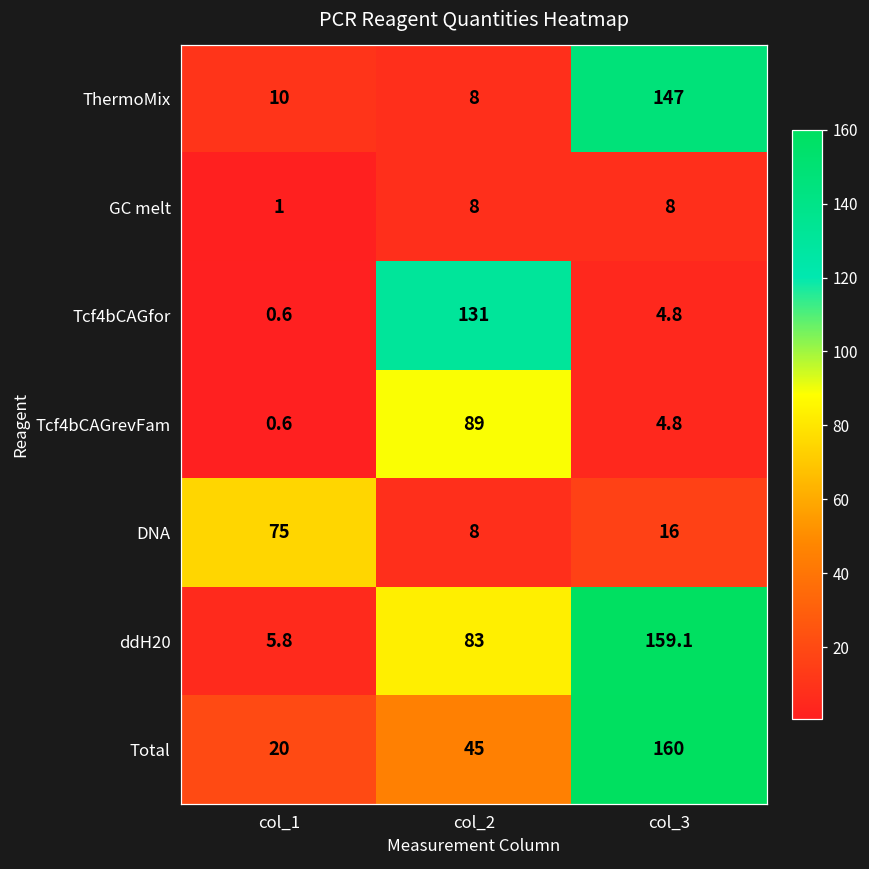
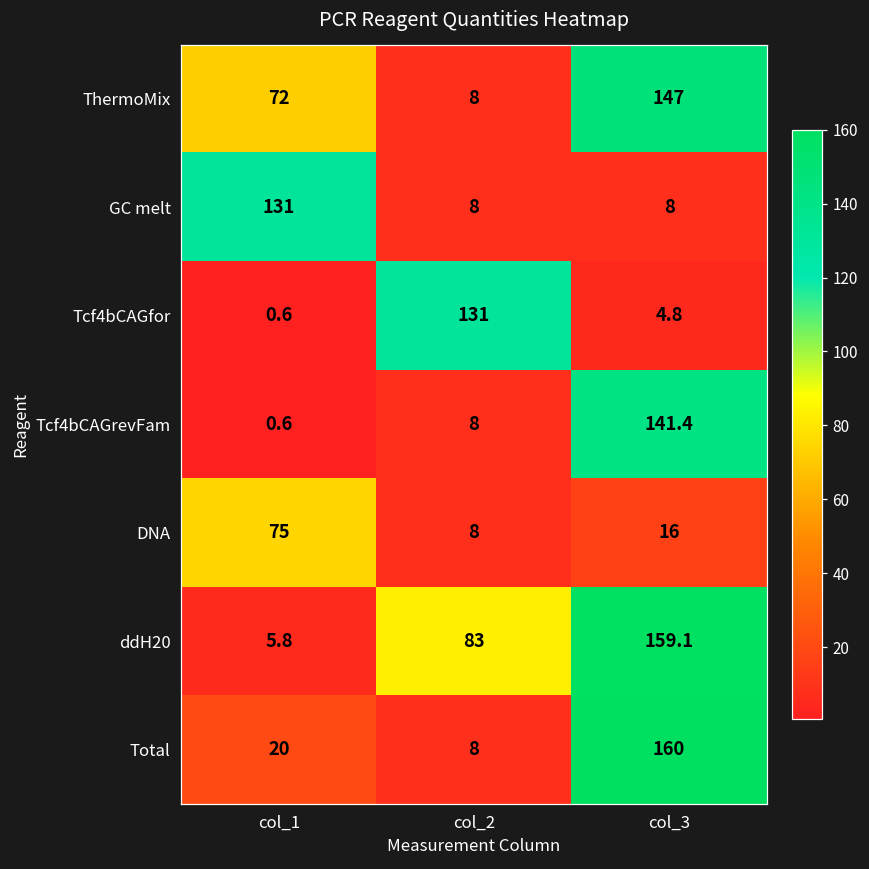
  {
    "ThermoMix": {
-     "col_1": 10,
+     "col_1": 72,
      "col_2": 8,
      "col_3": 147
    },
    "GC melt": {
-     "col_1": 1,
+     "col_1": 131,
      "col_2": 8,
      "col_3": 8
    },
    "Tcf4bCAGfor": {
      "col_1": 0.6,
      "col_2": 131,
      "col_3": 4.8
    },
    "Tcf4bCAGrevFam": {
      "col_1": 0.6,
-     "col_2": 89,
-     "col_3": 4.8
+     "col_2": 8,
+     "col_3": 141.4
    },
    "DNA": {
      "col_1": 75,
      "col_2": 8,
      "col_3": 16
    },
    "ddH20": {
      "col_1": 5.8,
      "col_2": 83,
      "col_3": 159.1
    },
    "Total": {
      "col_1": 20,
-     "col_2": 45,
+     "col_2": 8,
      "col_3": 160
    }
  }
